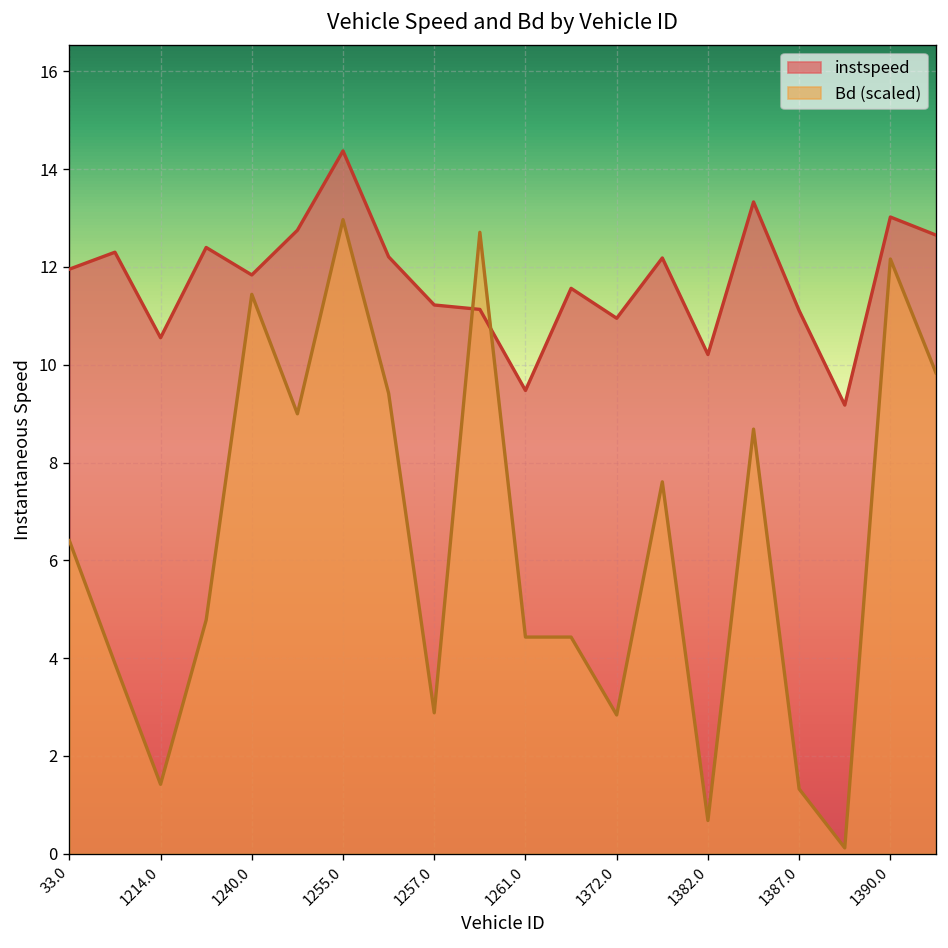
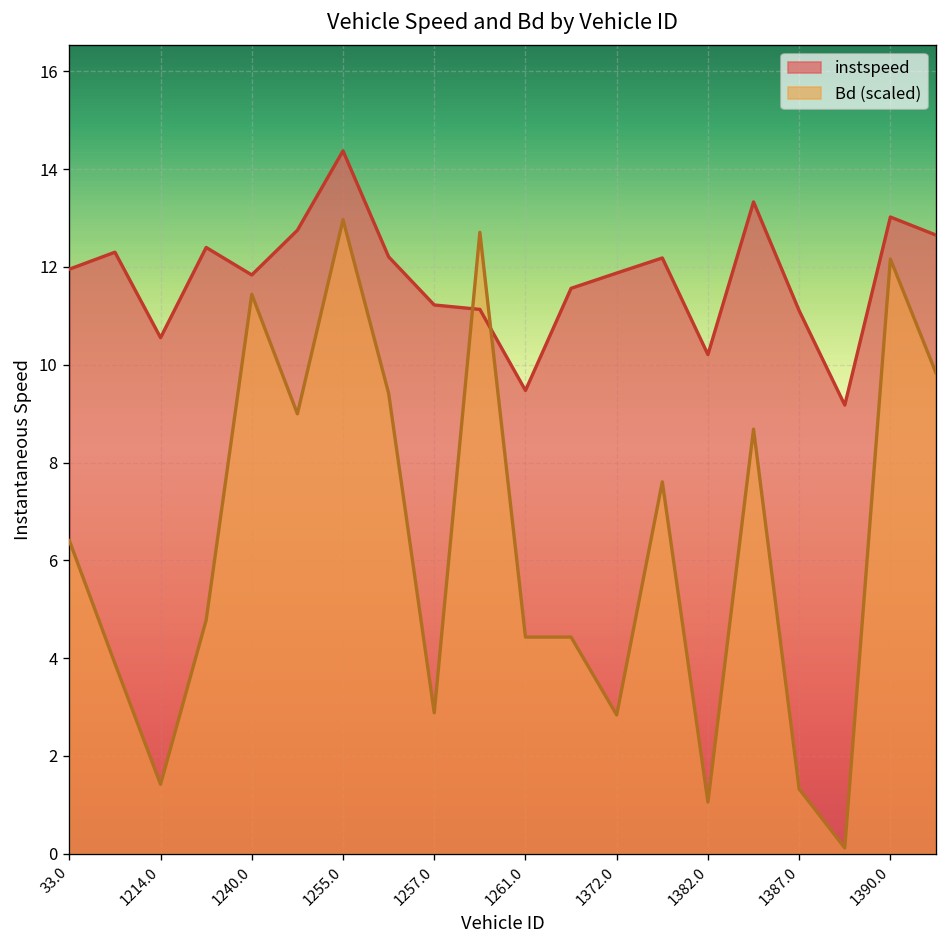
  {
    "instspeed": {
      "33.0": 12.0,
      "1214.0": 10.6,
      "1240.0": 11.8,
      "1255.0": 14.4,
      "1257.0": 11.2,
      "1261.0": 9.5,
-     "1372.0": 11.0,
+     "1372.0": 11.9,
      "1382.0": 10.2,
      "1387.0": 11.1,
      "1390.0": 13.0
    },
    "Bd (scaled)": {
      "33.0": 6.4,
      "1214.0": 1.4,
      "1240.0": 11.4,
      "1255.0": 13.0,
      "1257.0": 2.9,
      "1261.0": 4.4,
      "1372.0": 2.8,
-     "1382.0": 0.7,
+     "1382.0": 1.1,
      "1387.0": 1.3,
      "1390.0": 12.2
    }
  }
